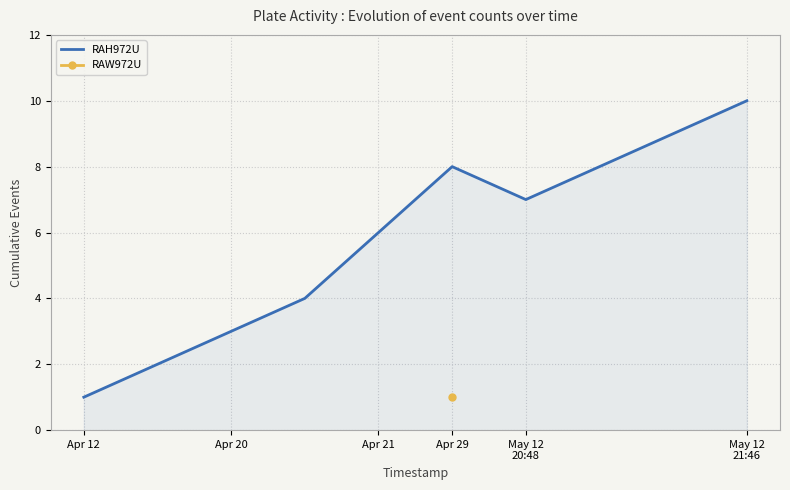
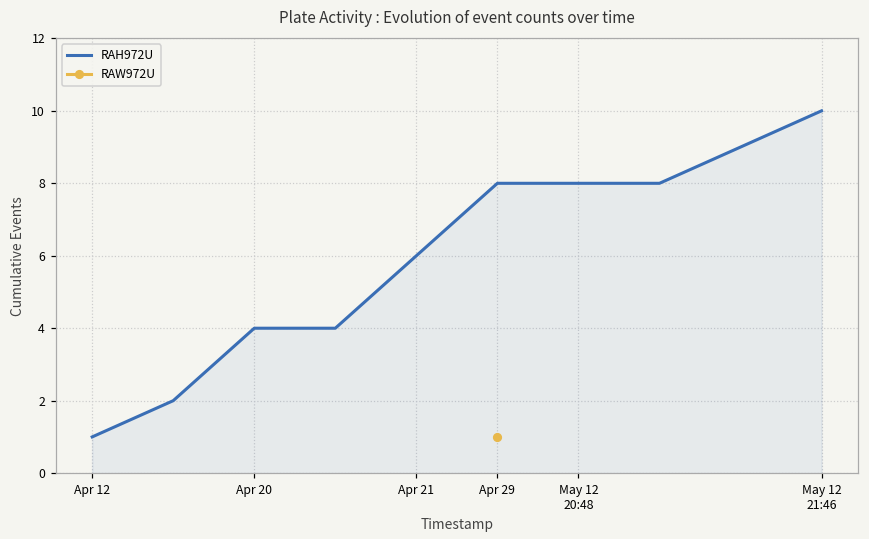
  {
    "RAH972U": {
      "Apr 12": 1,
-     "Apr 20": 3,
+     "Apr 20": 4,
      "Apr 21": 6,
      "Apr 29": 8,
-     "May 12 20:48": 7,
+     "May 12 20:48": 8,
      "May 12 21:46": 10
    },
    "RAW972U": {
      "Apr 29": 1
    }
  }
